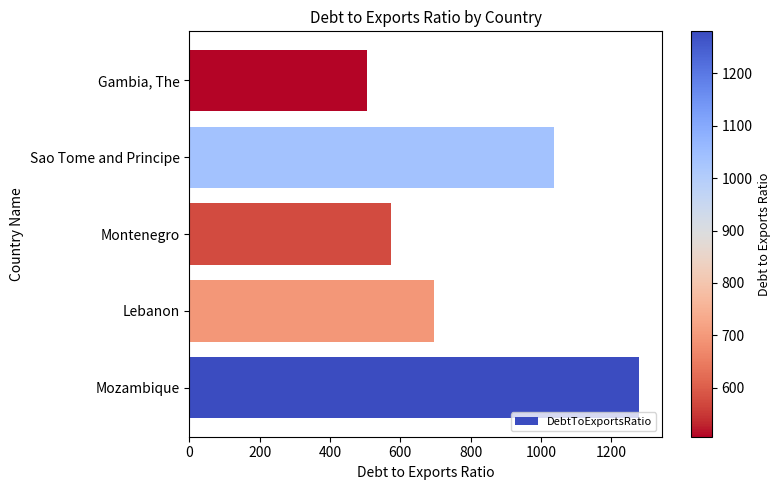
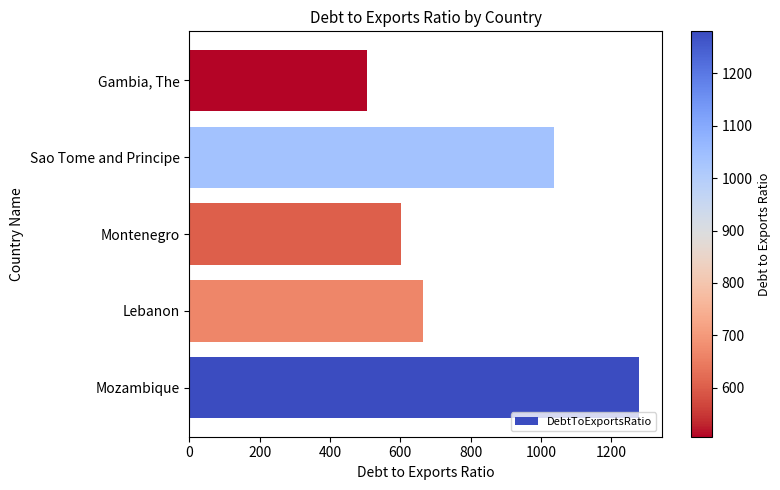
  {
    "Gambia, The": 510,
    "Sao Tome and Principe": 1040,
-   "Montenegro": 580,
-   "Lebanon": 690,
+   "Montenegro": 600,
+   "Lebanon": 660,
    "Mozambique": 1280
  }
